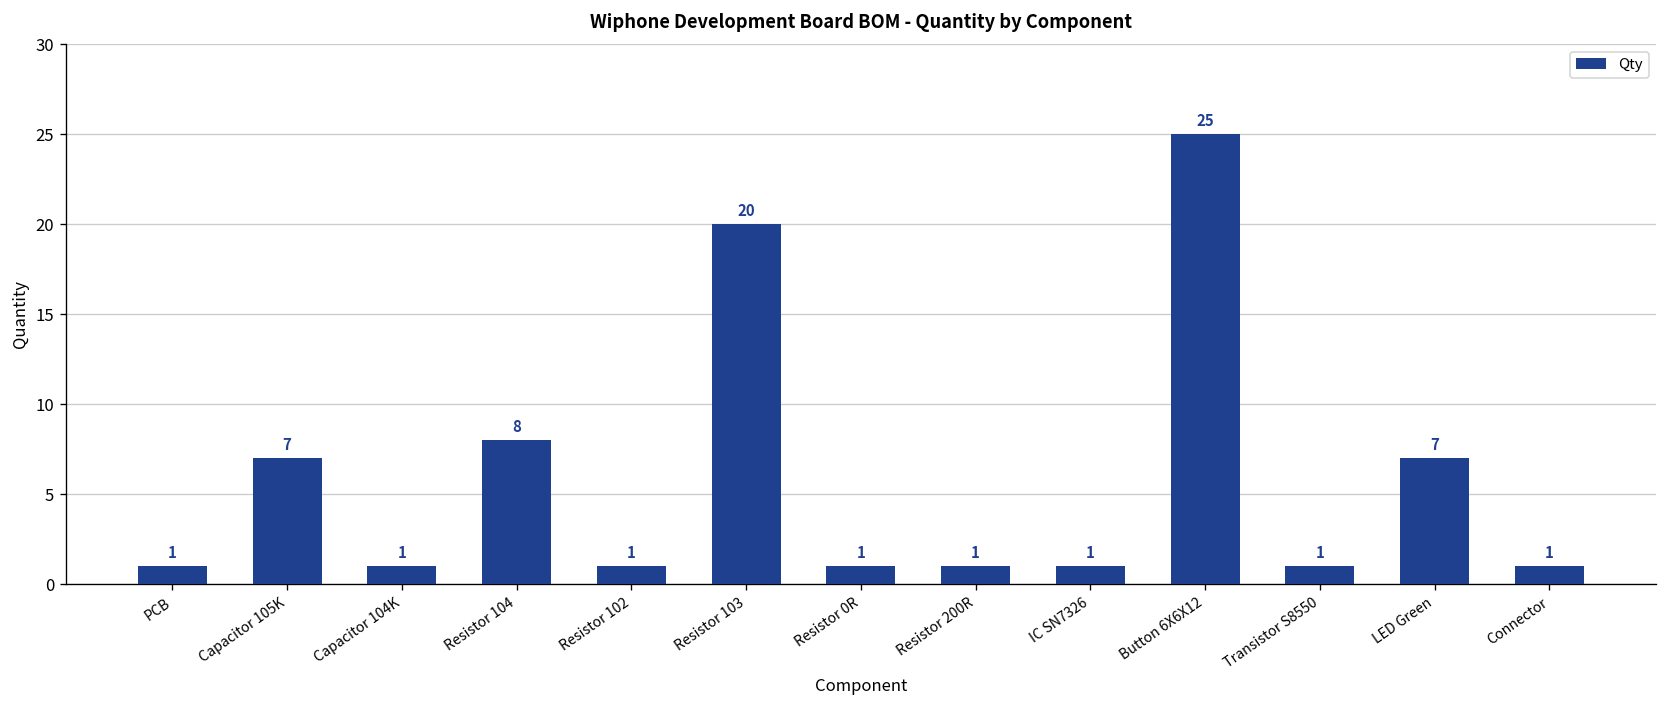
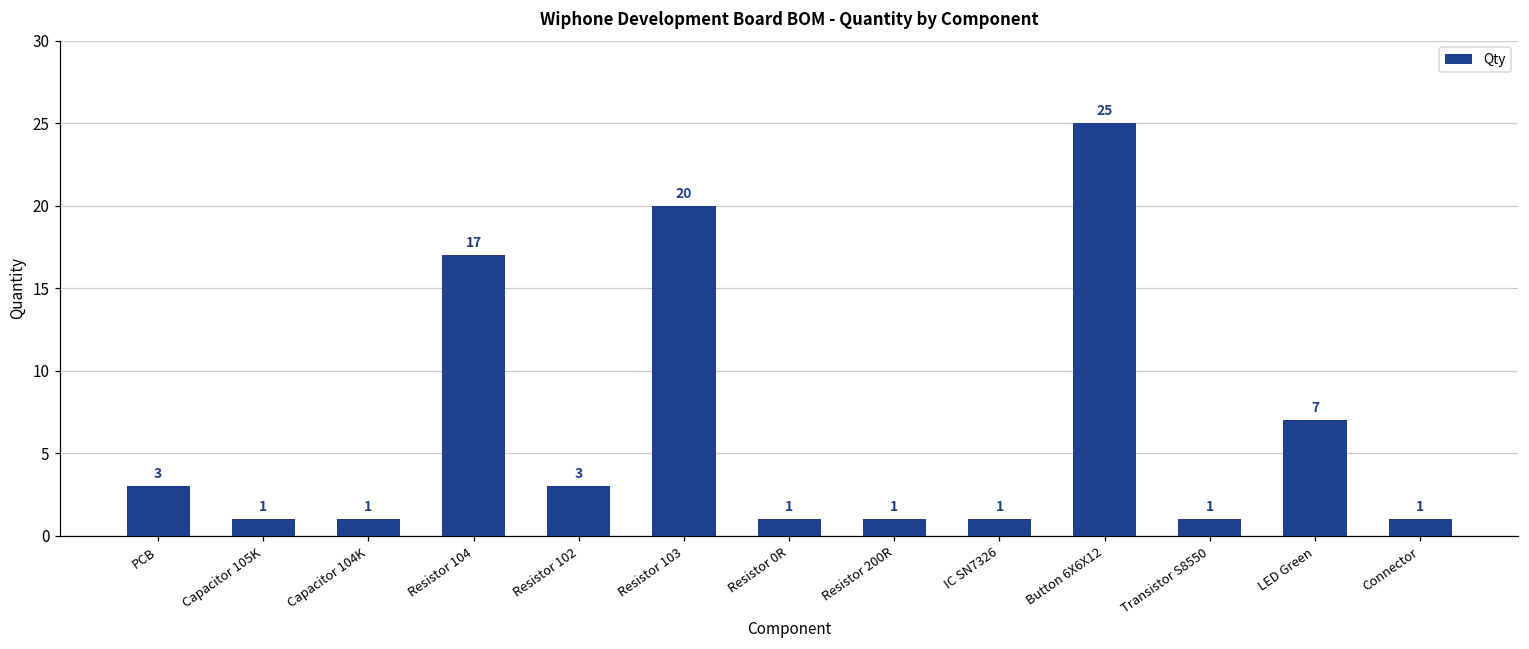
  {
-   "PCB": 1,
-   "Capacitor 105K": 7,
+   "PCB": 3,
+   "Capacitor 105K": 1,
    "Capacitor 104K": 1,
-   "Resistor 104": 8,
-   "Resistor 102": 1,
+   "Resistor 104": 17,
+   "Resistor 102": 3,
    "Resistor 103": 20,
    "Resistor 0R": 1,
    "Resistor 200R": 1,
    "IC SN7326": 1,
    "Button 6X6X12": 25,
    "Transistor S8550": 1,
    "LED Green": 7,
    "Connector": 1
  }
